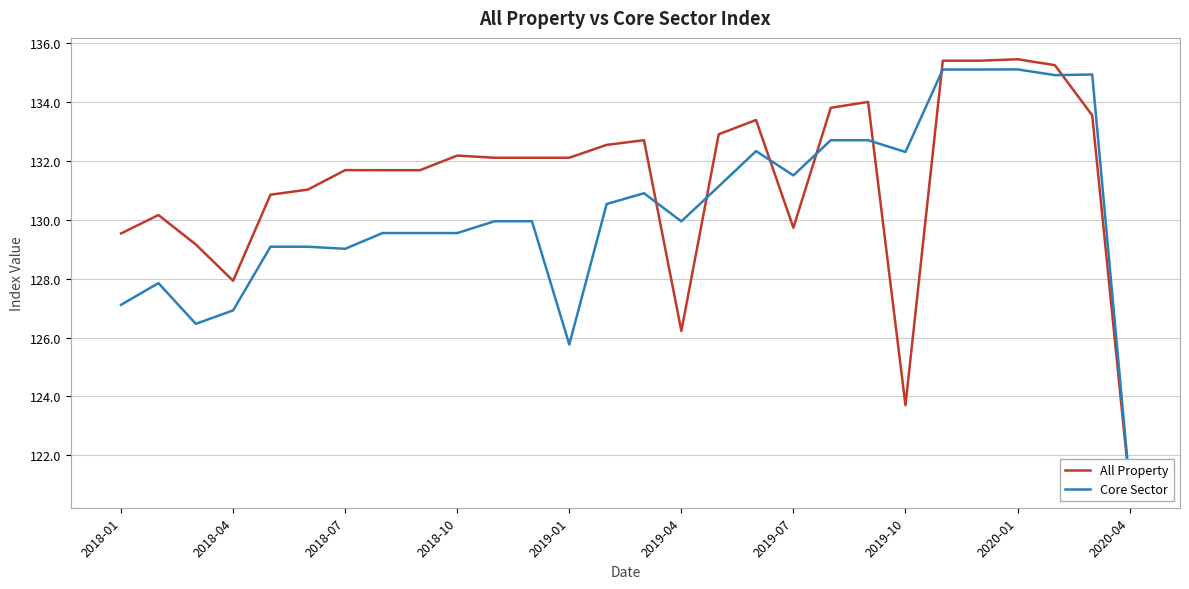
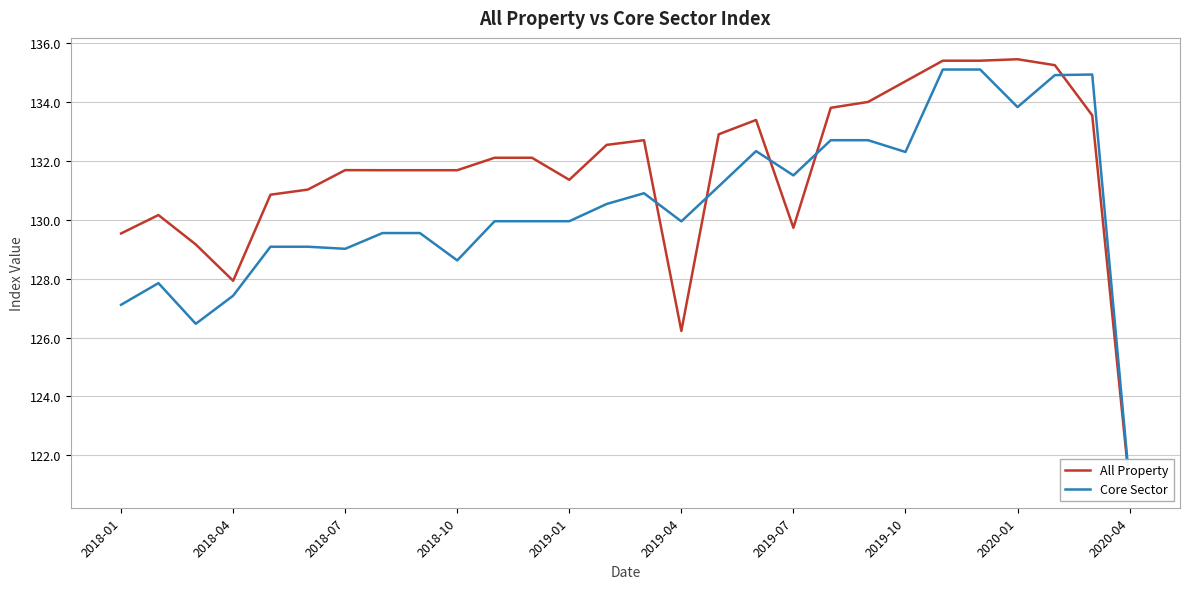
  {
    "All Property": {
      "2018-01": 129.5,
      "2018-04": 127.9,
      "2018-07": 131.7,
-     "2018-10": 132.2,
-     "2019-01": 132.1,
+     "2018-10": 131.7,
+     "2019-01": 131.4,
      "2019-04": 126.2,
      "2019-07": 129.7,
-     "2019-10": 123.7,
+     "2019-10": 134.7,
      "2020-01": 135.4
    },
    "Core Sector": {
      "2018-01": 127.1,
-     "2018-04": 126.9,
+     "2018-04": 127.4,
      "2018-07": 129.0,
-     "2018-10": 129.5,
-     "2019-01": 125.8,
+     "2018-10": 128.6,
+     "2019-01": 129.9,
      "2019-04": 129.9,
      "2019-07": 131.5,
      "2019-10": 132.3,
-     "2020-01": 135.1
+     "2020-01": 133.8
    }
  }
